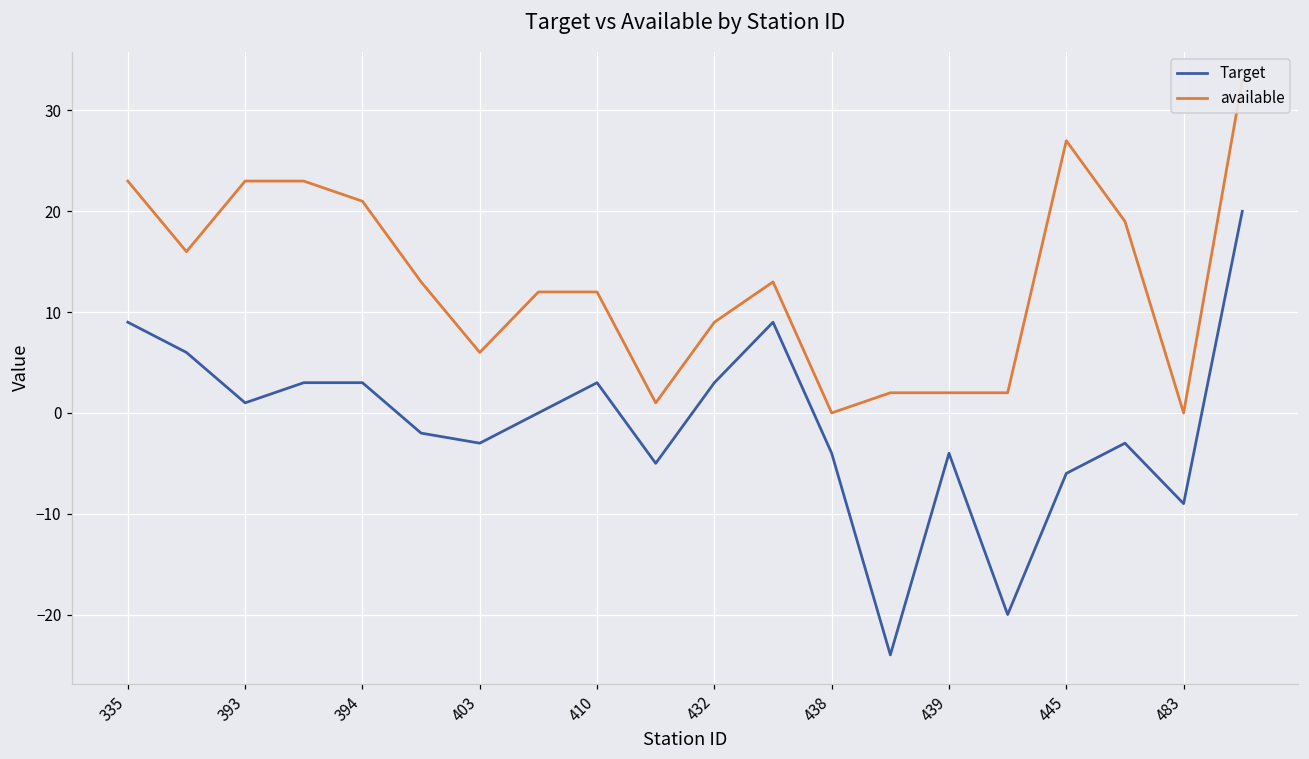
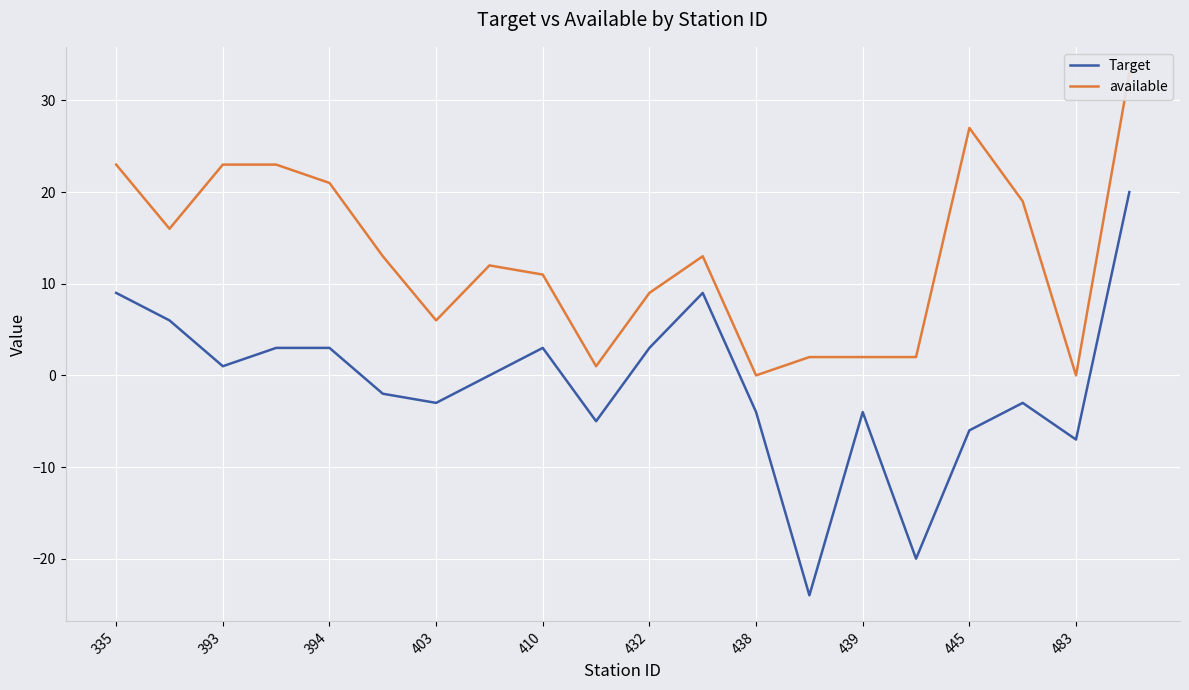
  {
    "Target": {
      "335": 9,
      "393": 1,
      "394": 3,
      "403": -3,
      "410": 3,
      "432": 3,
      "438": -4,
      "439": -4,
      "445": -6,
-     "483": -9
+     "483": -7
    },
    "available": {
      "335": 23,
      "393": 23,
      "394": 21,
      "403": 6,
-     "410": 12,
+     "410": 11,
      "432": 9,
      "438": 0,
      "439": 2,
      "445": 27,
      "483": 0
    }
  }
